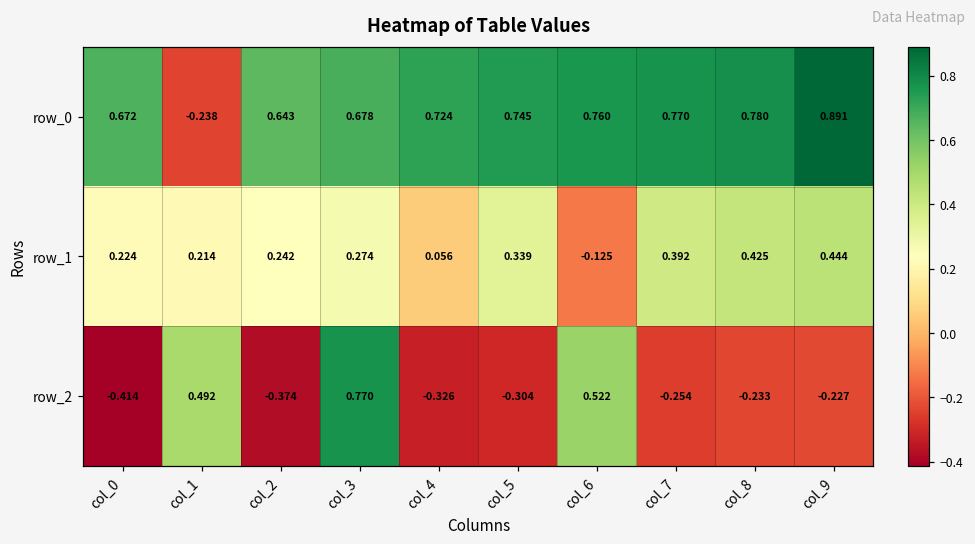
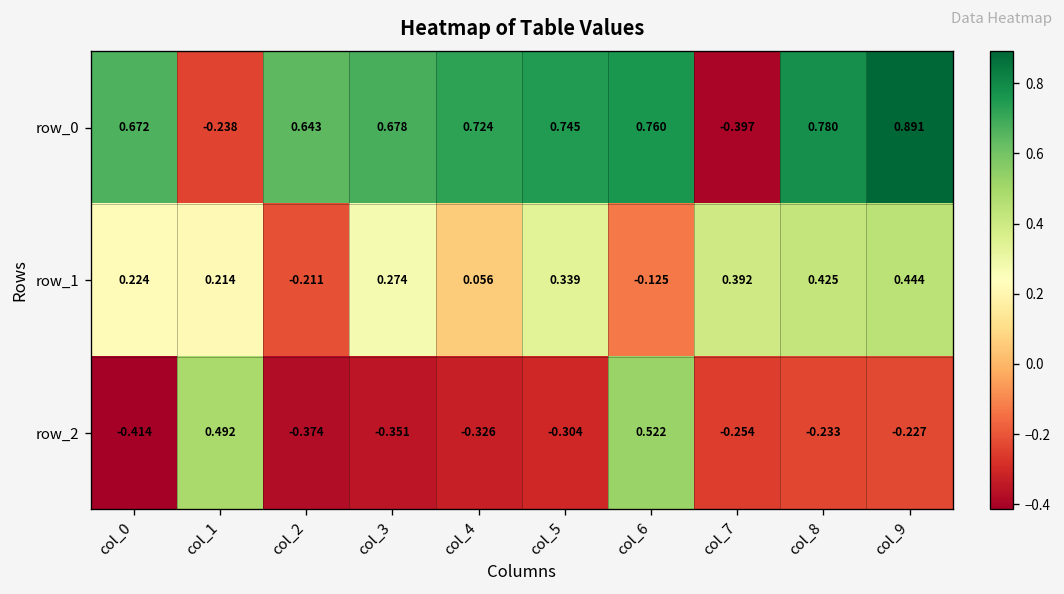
  {
    "row_0": {
      "col_0": 0.672,
      "col_1": -0.238,
      "col_2": 0.643,
      "col_3": 0.678,
      "col_4": 0.724,
      "col_5": 0.745,
      "col_6": 0.760,
-     "col_7": 0.770,
+     "col_7": -0.397,
      "col_8": 0.780,
      "col_9": 0.891
    },
    "row_1": {
      "col_0": 0.224,
      "col_1": 0.214,
-     "col_2": 0.242,
+     "col_2": -0.211,
      "col_3": 0.274,
      "col_4": 0.056,
      "col_5": 0.339,
      "col_6": -0.125,
      "col_7": 0.392,
      "col_8": 0.425,
      "col_9": 0.444
    },
    "row_2": {
      "col_0": -0.414,
      "col_1": 0.492,
      "col_2": -0.374,
-     "col_3": 0.770,
+     "col_3": -0.351,
      "col_4": -0.326,
      "col_5": -0.304,
      "col_6": 0.522,
      "col_7": -0.254,
      "col_8": -0.233,
      "col_9": -0.227
    }
  }
